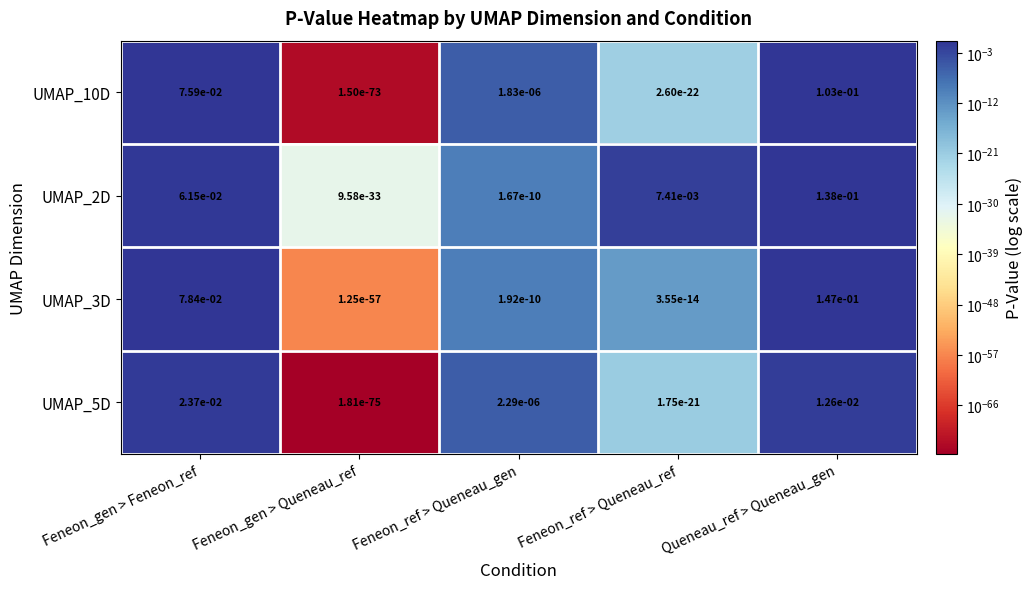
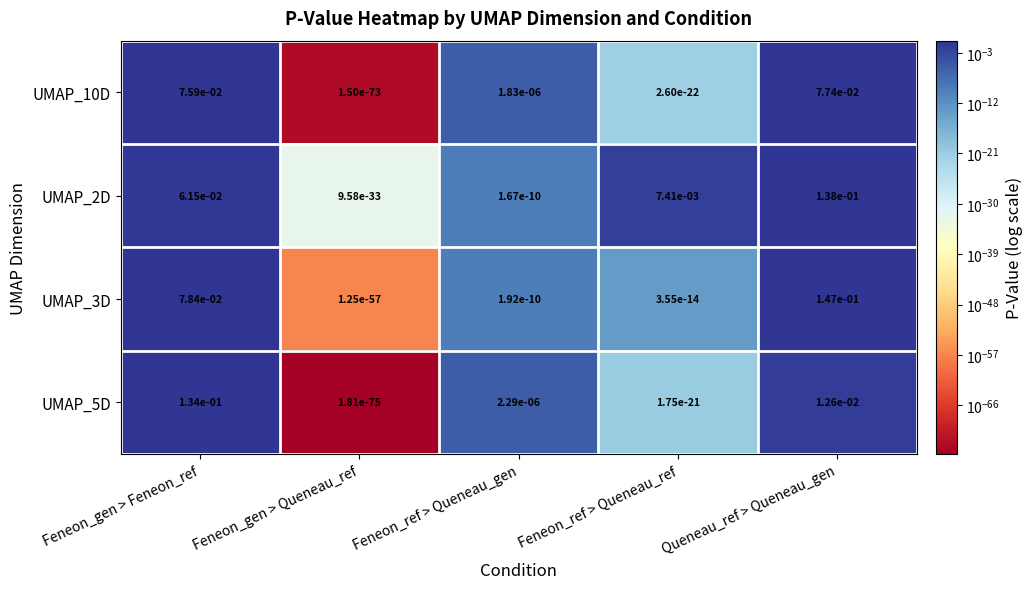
  {
    "UMAP_10D": {
      "Feneon_gen > Feneon_ref": "7.59e-02",
      "Feneon_gen > Queneau_ref": "1.50e-73",
      "Feneon_ref > Queneau_gen": "1.83e-06",
      "Feneon_ref > Queneau_ref": "2.60e-22",
-     "Queneau_ref > Queneau_gen": "1.03e-01"
+     "Queneau_ref > Queneau_gen": "7.74e-02"
    },
    "UMAP_2D": {
      "Feneon_gen > Feneon_ref": "6.15e-02",
      "Feneon_gen > Queneau_ref": "9.58e-33",
      "Feneon_ref > Queneau_gen": "1.67e-10",
      "Feneon_ref > Queneau_ref": "7.41e-03",
      "Queneau_ref > Queneau_gen": "1.38e-01"
    },
    "UMAP_3D": {
      "Feneon_gen > Feneon_ref": "7.84e-02",
      "Feneon_gen > Queneau_ref": "1.25e-57",
      "Feneon_ref > Queneau_gen": "1.92e-10",
      "Feneon_ref > Queneau_ref": "3.55e-14",
      "Queneau_ref > Queneau_gen": "1.47e-01"
    },
    "UMAP_5D": {
-     "Feneon_gen > Feneon_ref": "2.37e-02",
+     "Feneon_gen > Feneon_ref": "1.34e-01",
      "Feneon_gen > Queneau_ref": "1.81e-75",
      "Feneon_ref > Queneau_gen": "2.29e-06",
      "Feneon_ref > Queneau_ref": "1.75e-21",
      "Queneau_ref > Queneau_gen": "1.26e-02"
    }
  }
